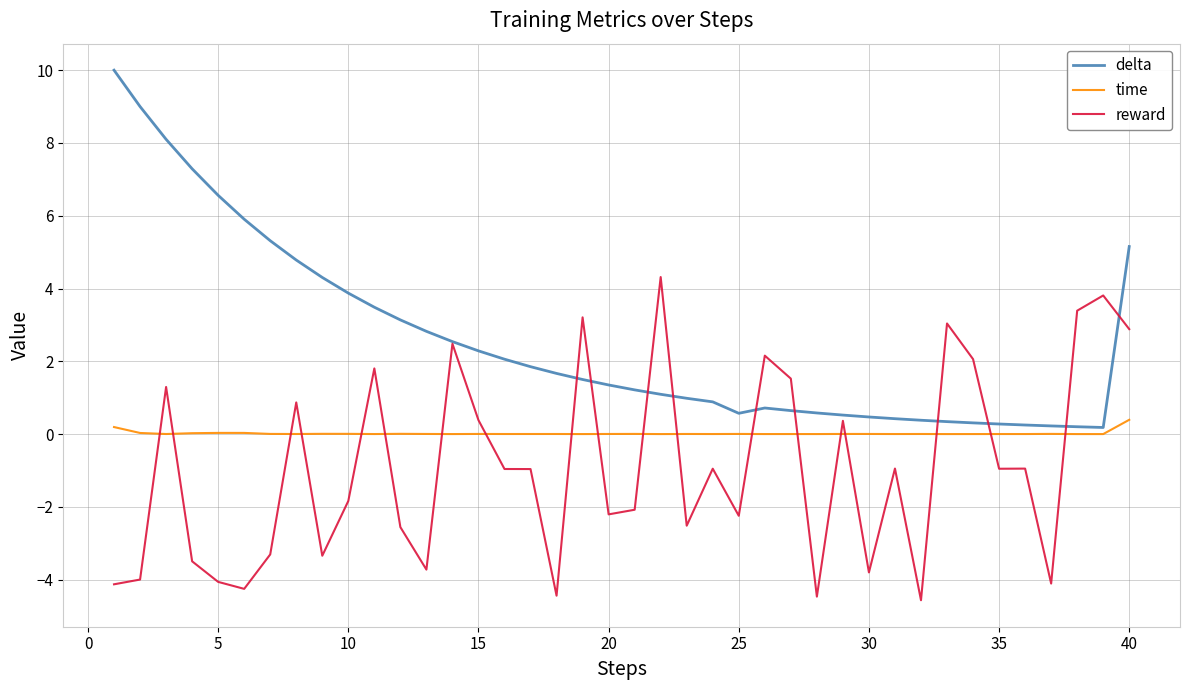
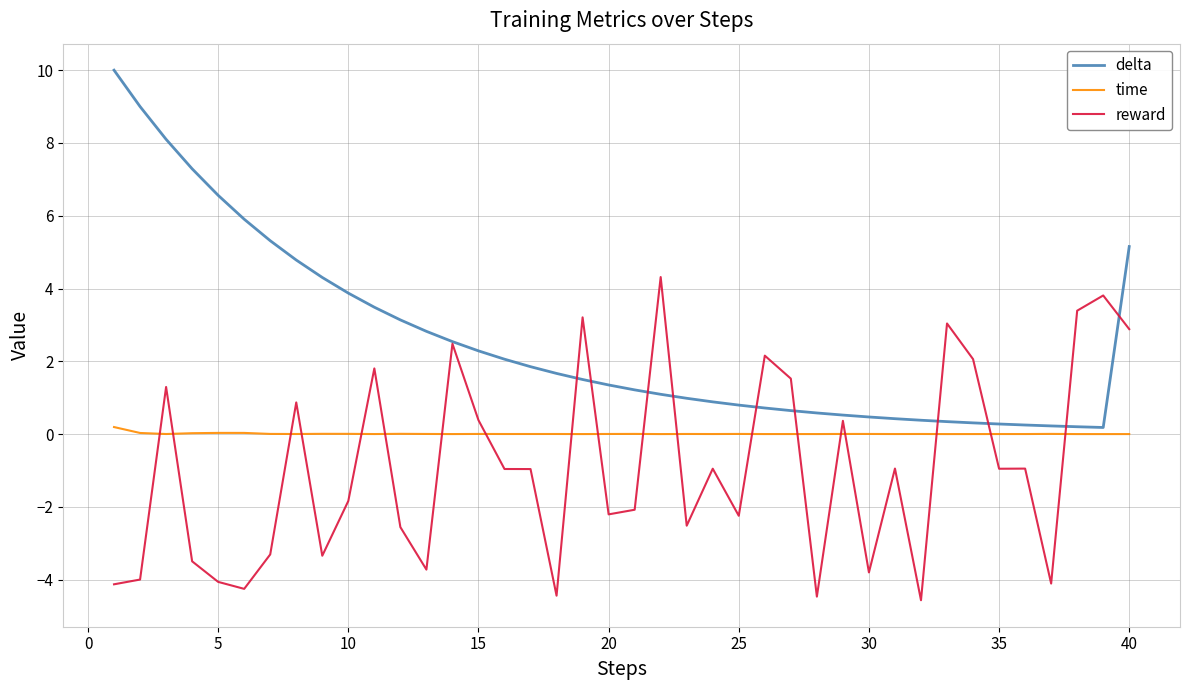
  {
    "delta": {
      "5": 6.6,
      "10": 3.9,
      "15": 2.3,
      "20": 1.4,
-     "25": 0.6,
+     "25": 0.8,
      "30": 0.5,
      "35": 0.3,
      "40": 5.2
    },
    "time": {
      "5": 0.0,
      "10": 0.0,
      "15": 0.0,
      "20": 0.0,
      "25": 0.0,
      "30": 0.0,
      "35": 0.0,
-     "40": 0.4
+     "40": 0.0
    },
    "reward": {
      "5": -4.1,
      "10": -1.8,
      "15": 0.4,
      "20": -2.2,
      "25": -2.2,
      "30": -3.8,
      "35": -1.0,
      "40": 2.9
    }
  }
